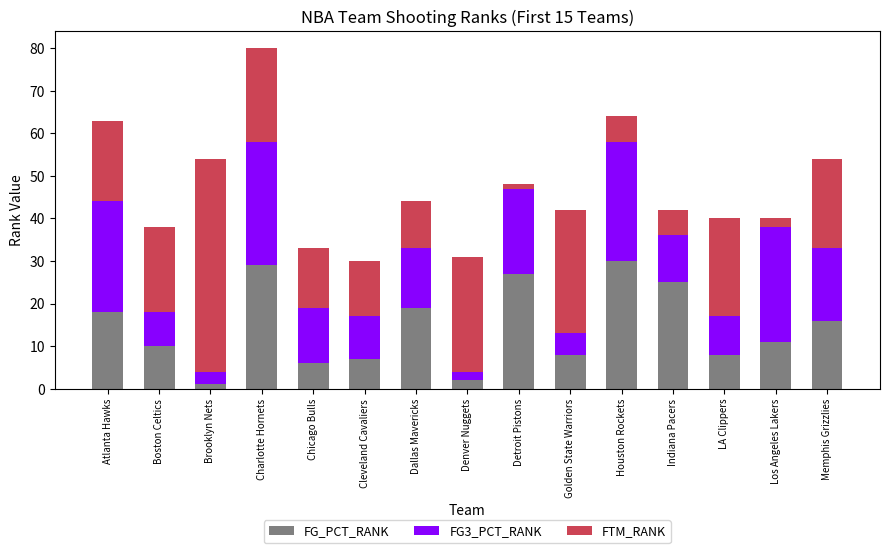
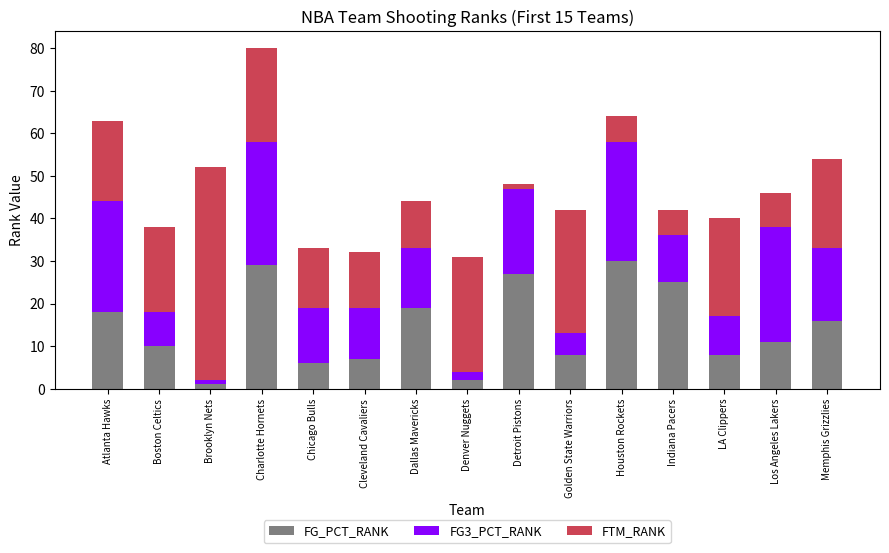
  {
    "FG_PCT_RANK": {
      "Atlanta Hawks": 18,
      "Boston Celtics": 10,
      "Brooklyn Nets": 1,
      "Charlotte Hornets": 29,
      "Chicago Bulls": 6,
      "Cleveland Cavaliers": 7,
      "Dallas Mavericks": 19,
      "Denver Nuggets": 2,
      "Detroit Pistons": 27,
      "Golden State Warriors": 8,
      "Houston Rockets": 30,
      "Indiana Pacers": 25,
      "LA Clippers": 8,
      "Los Angeles Lakers": 11,
      "Memphis Grizzlies": 16
    },
    "FG3_PCT_RANK": {
      "Atlanta Hawks": 26,
      "Boston Celtics": 8,
-     "Brooklyn Nets": 3,
+     "Brooklyn Nets": 1,
      "Charlotte Hornets": 29,
      "Chicago Bulls": 13,
-     "Cleveland Cavaliers": 10,
+     "Cleveland Cavaliers": 12,
      "Dallas Mavericks": 14,
      "Denver Nuggets": 2,
      "Detroit Pistons": 20,
      "Golden State Warriors": 5,
      "Houston Rockets": 28,
      "Indiana Pacers": 11,
      "LA Clippers": 9,
      "Los Angeles Lakers": 27,
      "Memphis Grizzlies": 17
    },
    "FTM_RANK": {
      "Atlanta Hawks": 19,
      "Boston Celtics": 20,
      "Brooklyn Nets": 50,
      "Charlotte Hornets": 22,
      "Chicago Bulls": 14,
      "Cleveland Cavaliers": 13,
      "Dallas Mavericks": 11,
      "Denver Nuggets": 27,
      "Detroit Pistons": 1,
      "Golden State Warriors": 29,
      "Houston Rockets": 6,
      "Indiana Pacers": 6,
      "LA Clippers": 23,
-     "Los Angeles Lakers": 2,
+     "Los Angeles Lakers": 8,
      "Memphis Grizzlies": 21
    }
  }
